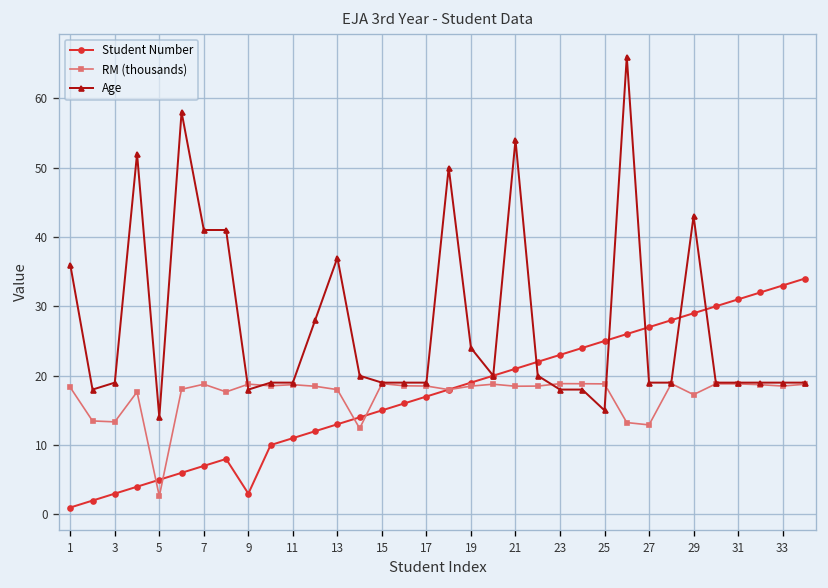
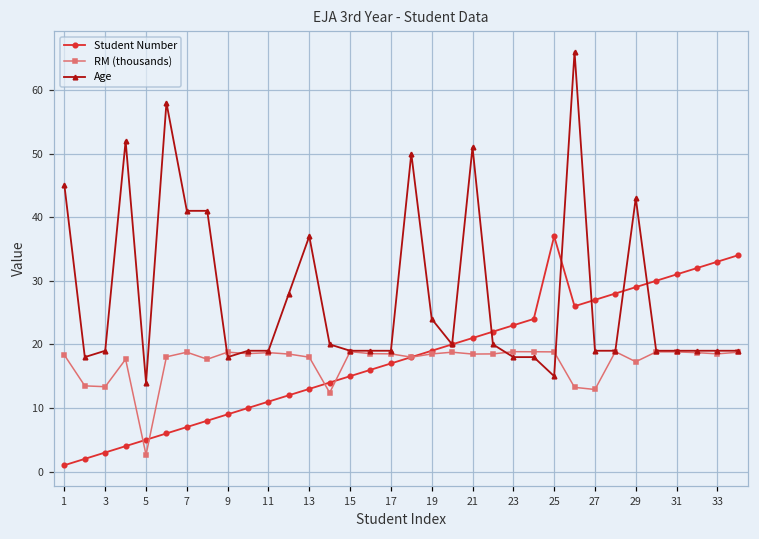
  {
    "Student Number": {
      "1": 1,
      "3": 3,
      "5": 5,
      "7": 7,
-     "9": 3,
+     "9": 9,
      "11": 11,
      "13": 13,
      "15": 15,
      "17": 17,
      "19": 19,
      "21": 21,
      "23": 23,
-     "25": 25,
+     "25": 37,
      "27": 27,
      "29": 29,
      "31": 31,
      "33": 33
    },
    "RM (thousands)": {
      "1": 18,
      "3": 13,
      "5": 3,
      "7": 19,
      "9": 19,
      "13": 18,
      "17": 19,
      "19": 18,
      "21": 18,
      "23": 19,
      "25": 19,
      "27": 13,
      "29": 17,
      "33": 19
    },
    "Age": {
-     "1": 36,
+     "1": 45,
      "3": 19,
      "5": 14,
      "7": 41,
      "9": 18,
      "13": 37,
      "17": 19,
      "19": 24,
-     "21": 54,
+     "21": 51,
      "23": 18,
      "25": 15,
      "27": 19,
      "29": 43,
      "33": 19
    }
  }
